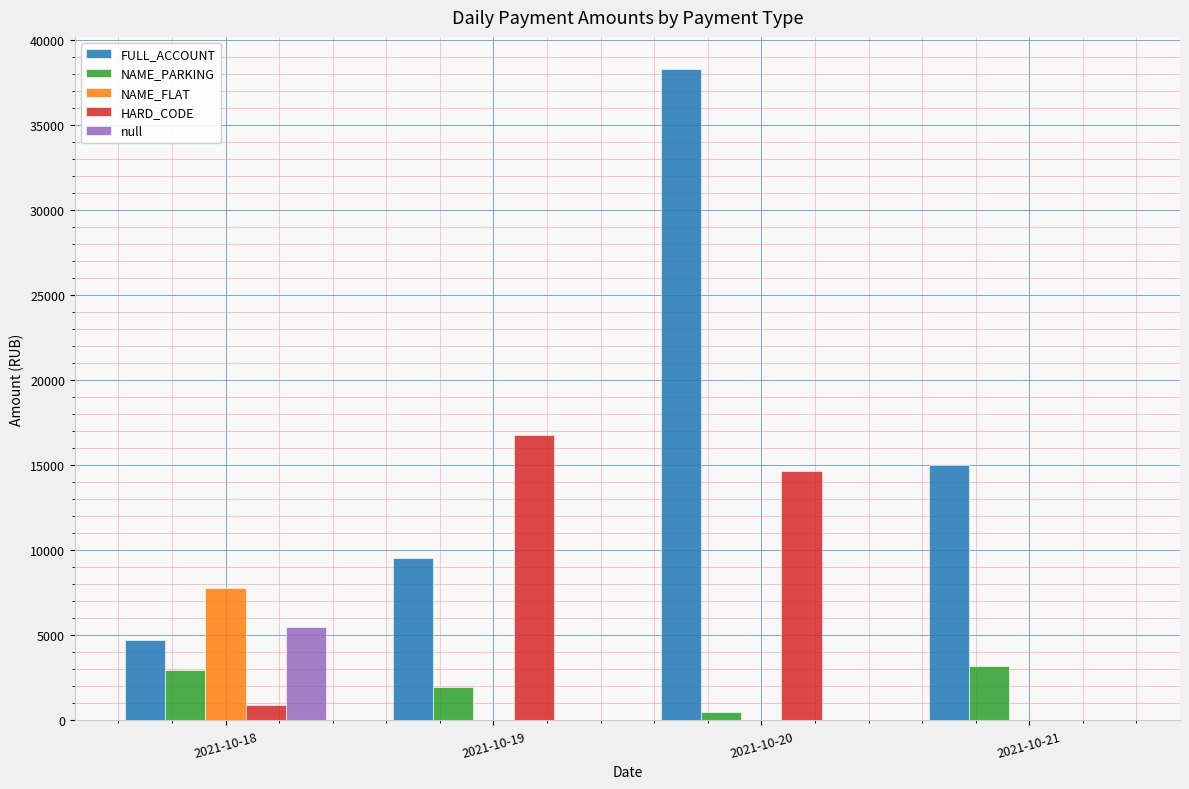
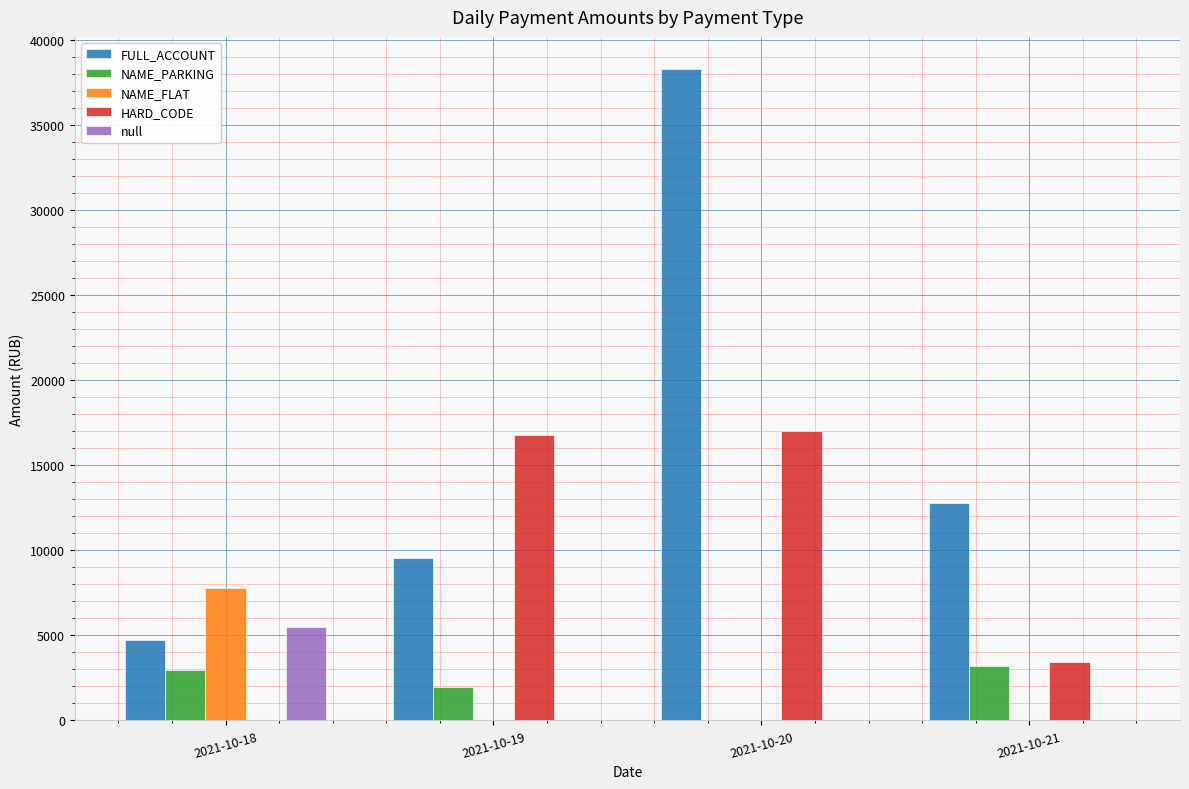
  {
    "FULL_ACCOUNT": {
      "2021-10-18": 4700,
      "2021-10-19": 9500,
      "2021-10-20": 38300,
-     "2021-10-21": 15000
+     "2021-10-21": 12800
    },
    "NAME_PARKING": {
      "2021-10-18": 3000,
      "2021-10-19": 2000,
-     "2021-10-20": 500,
+     "2021-10-20": 0,
      "2021-10-21": 3200
    },
    "NAME_FLAT": {
      "2021-10-18": 7800,
      "2021-10-19": 0,
      "2021-10-20": 0,
      "2021-10-21": 0
    },
    "HARD_CODE": {
-     "2021-10-18": 900,
+     "2021-10-18": 0,
      "2021-10-19": 16800,
-     "2021-10-20": 14700,
-     "2021-10-21": 0
+     "2021-10-20": 17000,
+     "2021-10-21": 3400
    },
    "null": {
      "2021-10-18": 5500,
      "2021-10-19": 0,
      "2021-10-20": 0,
      "2021-10-21": 0
    }
  }
